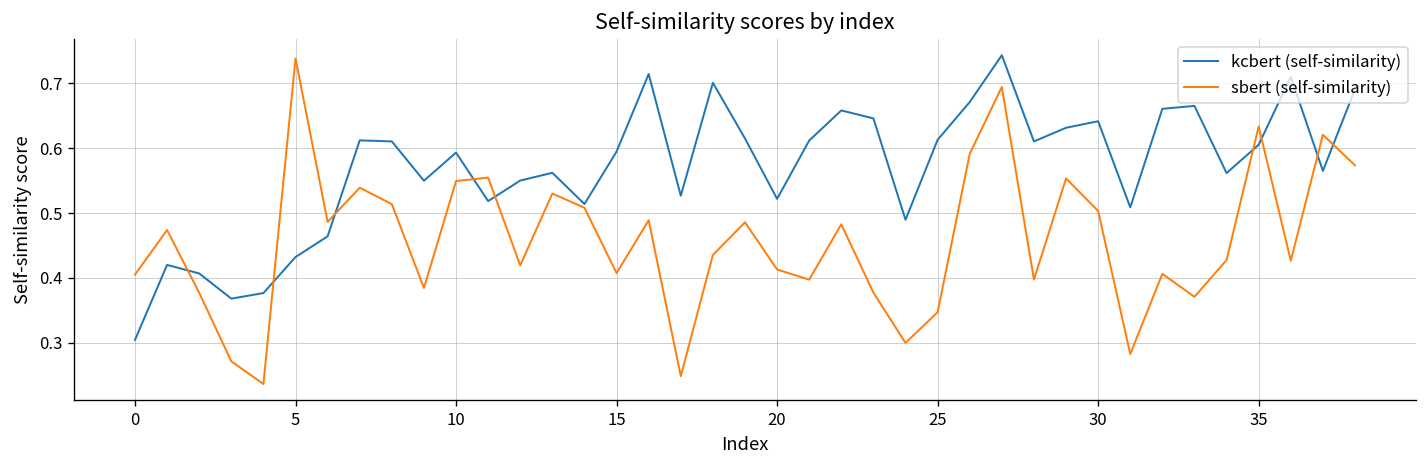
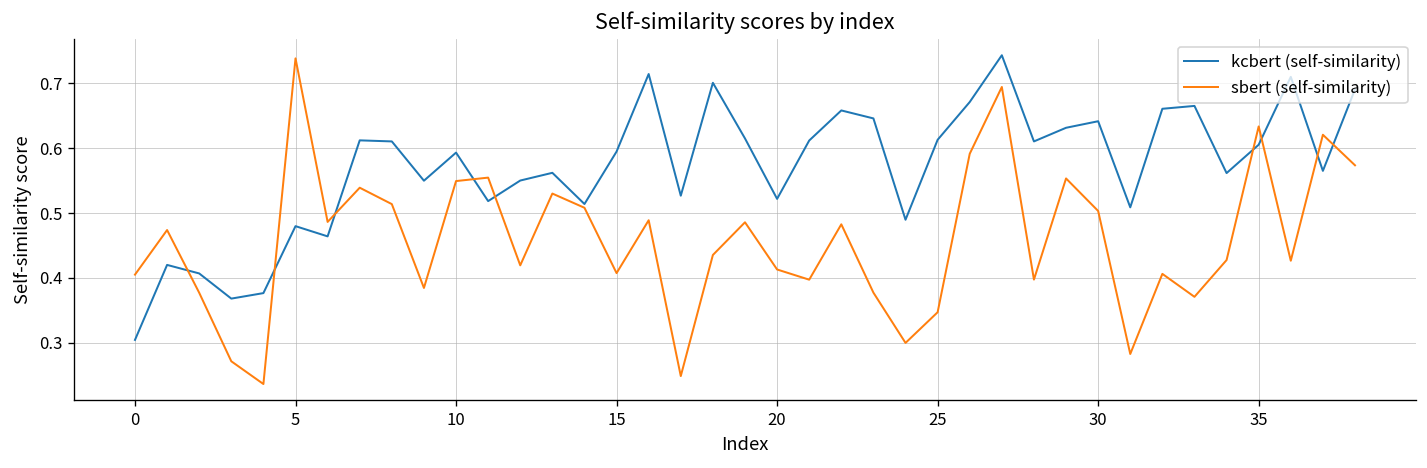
  {
    "kcbert (self-similarity)": {
      "0": 0.30,
-     "5": 0.43,
+     "5": 0.48,
      "10": 0.59,
      "15": 0.59,
      "20": 0.52,
      "25": 0.61,
      "30": 0.64,
      "35": 0.61
    },
    "sbert (self-similarity)": {
      "0": 0.41,
      "5": 0.74,
      "10": 0.55,
      "15": 0.41,
      "20": 0.41,
      "25": 0.35,
      "30": 0.50,
      "35": 0.63
    }
  }
